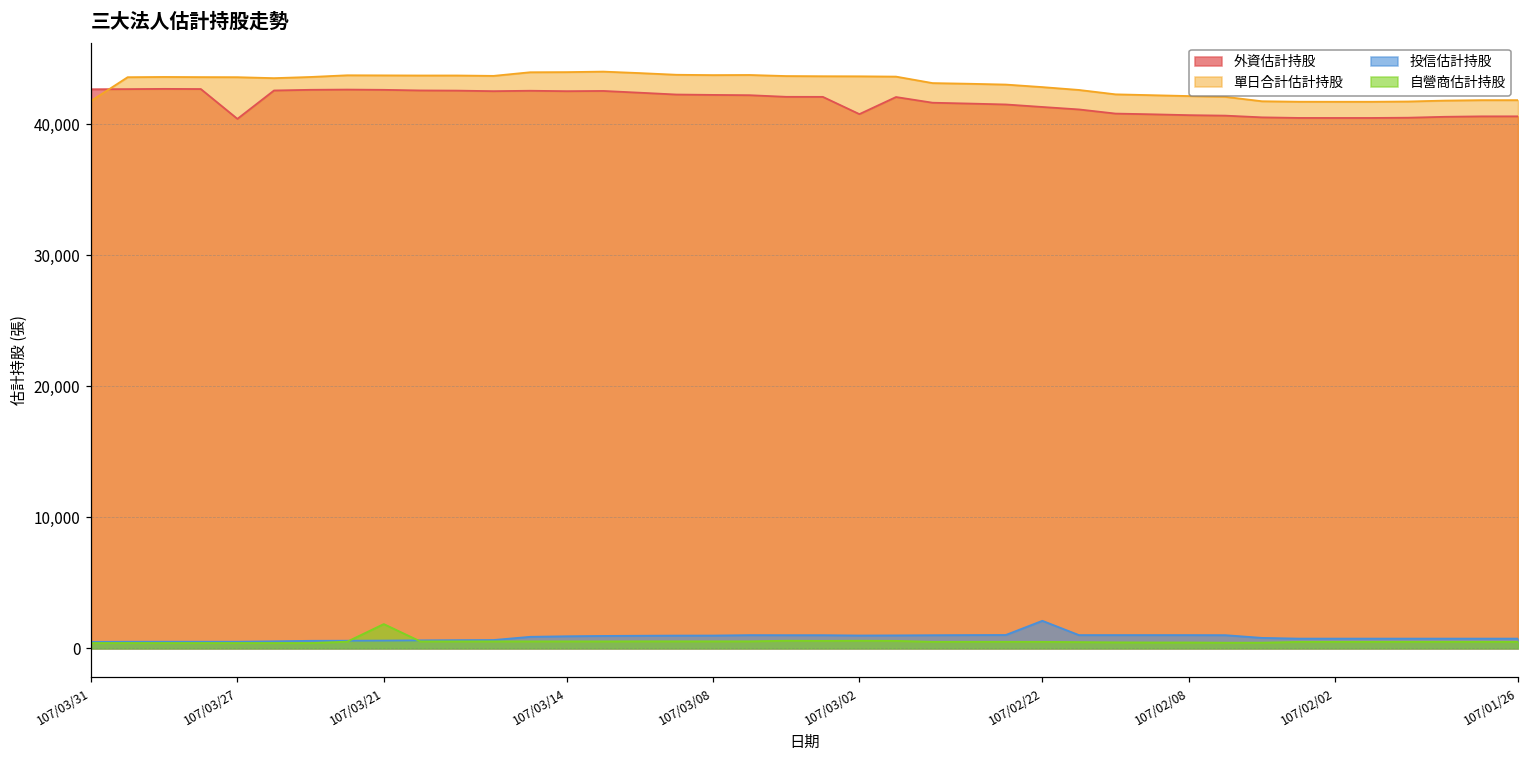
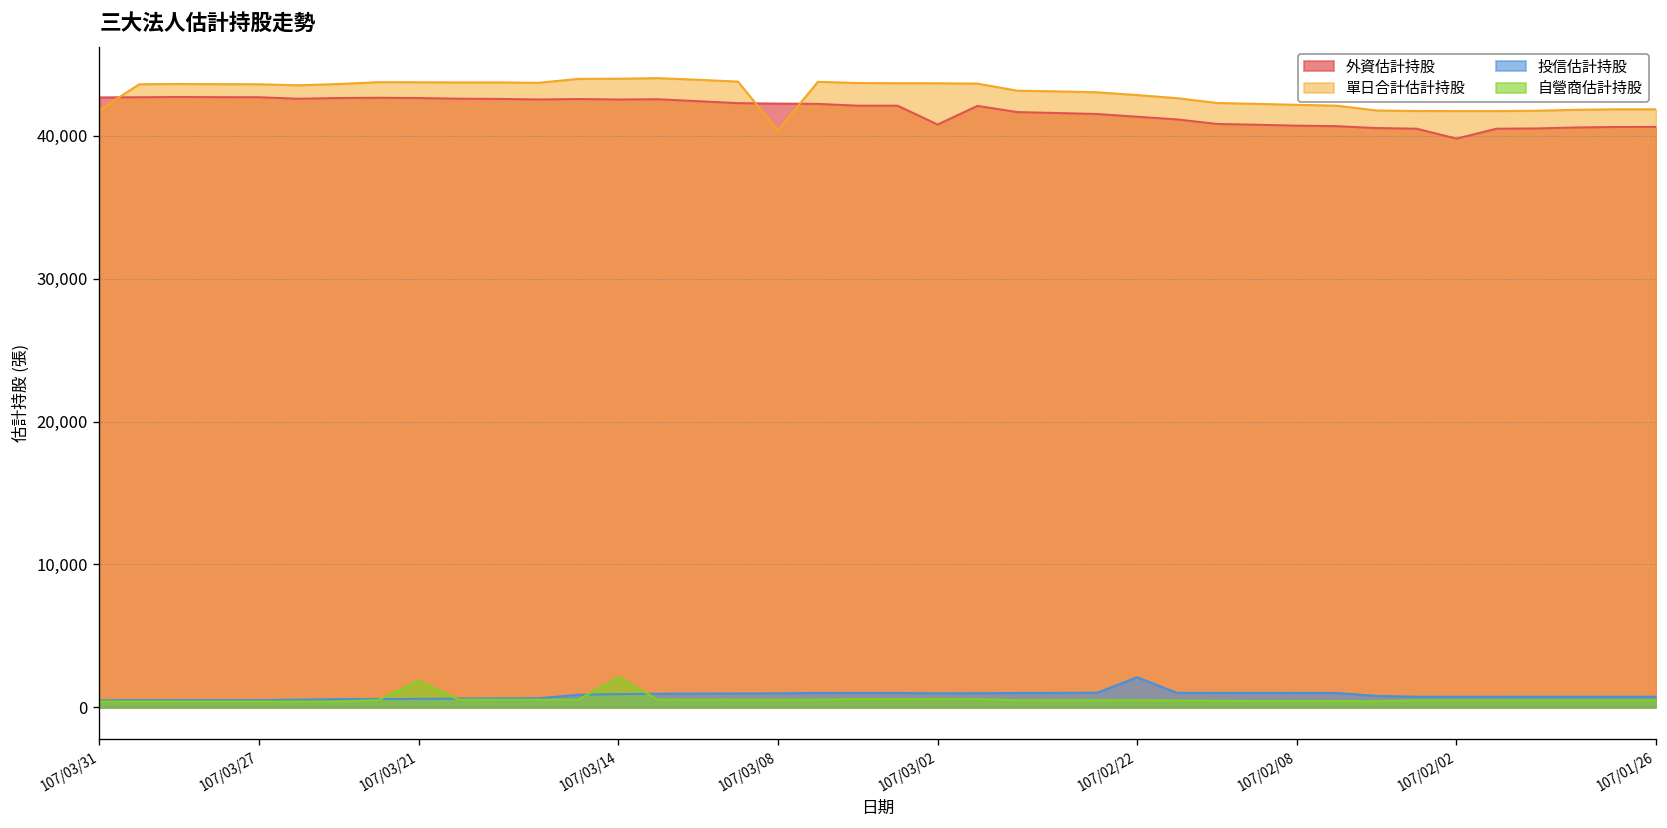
  {
    "外資估計持股": {
      "107/03/31": "42,700",
-     "107/03/27": "40,400",
+     "107/03/27": "42,700",
      "107/03/21": "42,600",
      "107/03/14": "42,500",
      "107/03/08": "42,300",
      "107/03/02": "40,800",
      "107/02/22": "41,300",
      "107/02/08": "40,700",
-     "107/02/02": "40,500",
+     "107/02/02": "39,800",
      "107/01/26": "40,600"
    },
    "單日合計估計持股": {
      "107/03/31": "41,800",
      "107/03/27": "43,600",
      "107/03/21": "43,700",
      "107/03/14": "44,000",
-     "107/03/08": "43,800",
+     "107/03/08": "40,400",
      "107/03/02": "43,700",
      "107/02/22": "42,900",
      "107/02/08": "42,200",
      "107/02/02": "41,700",
      "107/01/26": "41,900"
    },
    "投信估計持股": {
      "107/03/21": "600",
      "107/03/14": "900",
      "107/03/08": "1,000",
      "107/03/02": "1,000",
      "107/02/22": "2,100",
      "107/02/08": "1,000",
      "107/02/02": "700",
      "107/01/26": "700"
    },
    "自營商估計持股": {
      "107/03/21": "1,900",
-     "107/03/14": "500",
+     "107/03/14": "2,100",
      "107/03/08": "500",
      "107/03/02": "600",
      "107/02/22": "500",
      "107/02/08": "400",
      "107/02/02": "500",
      "107/01/26": "500"
    }
  }
